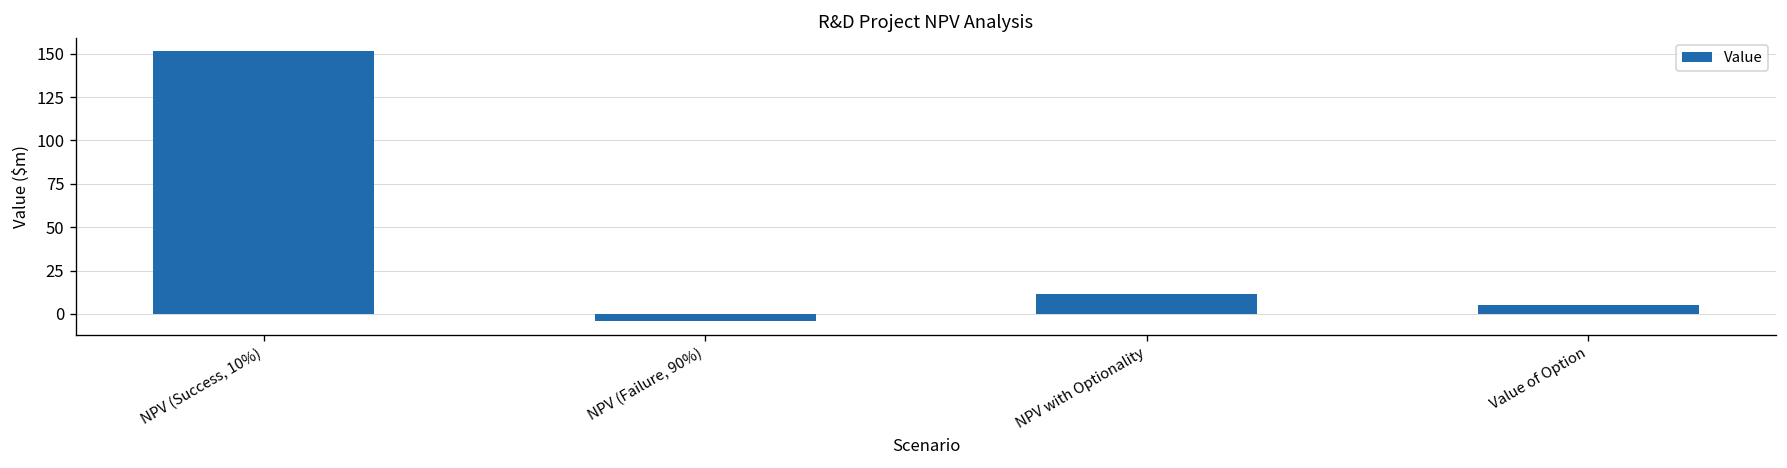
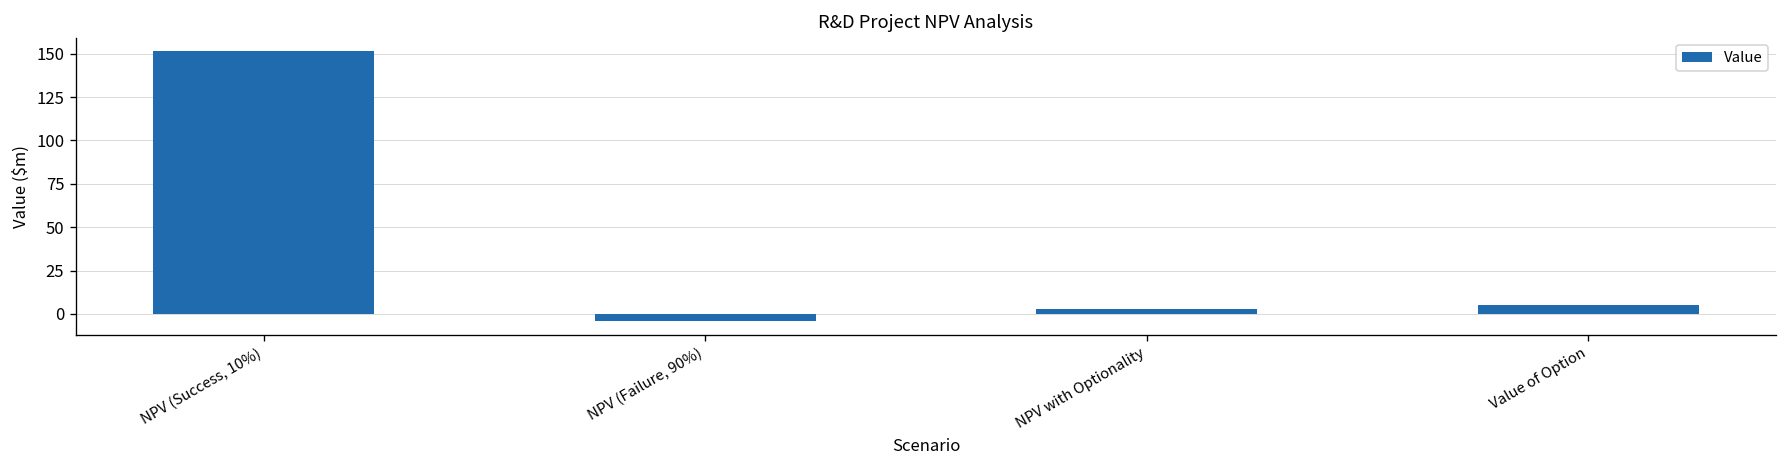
  {
    "NPV (Success, 10%)": 152,
    "NPV (Failure, 90%)": -4,
-   "NPV with Optionality": 11,
+   "NPV with Optionality": 3,
    "Value of Option": 5
  }
